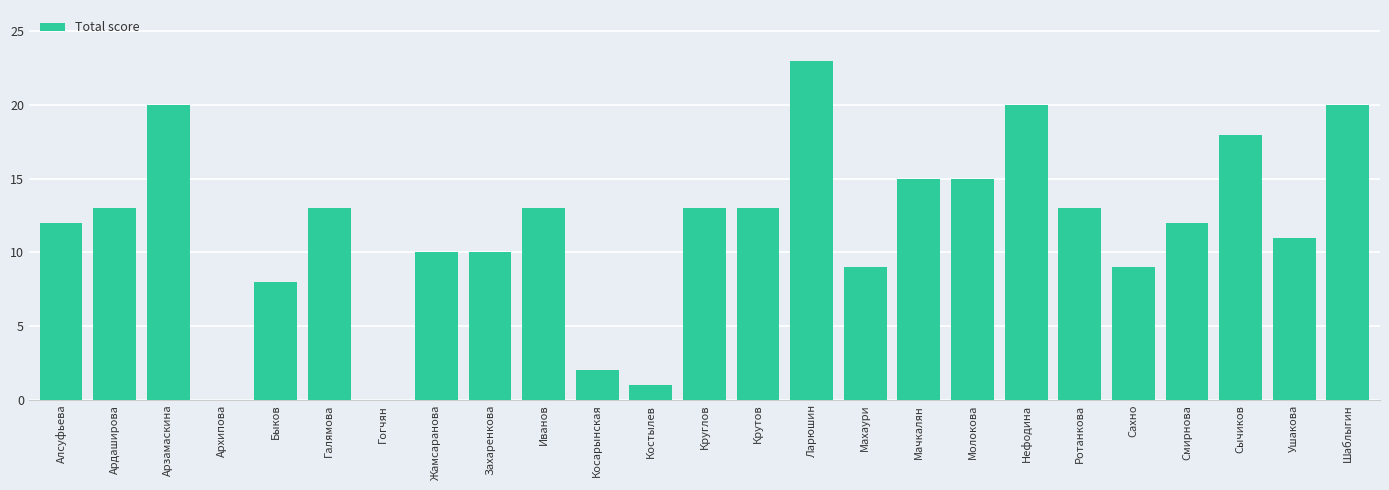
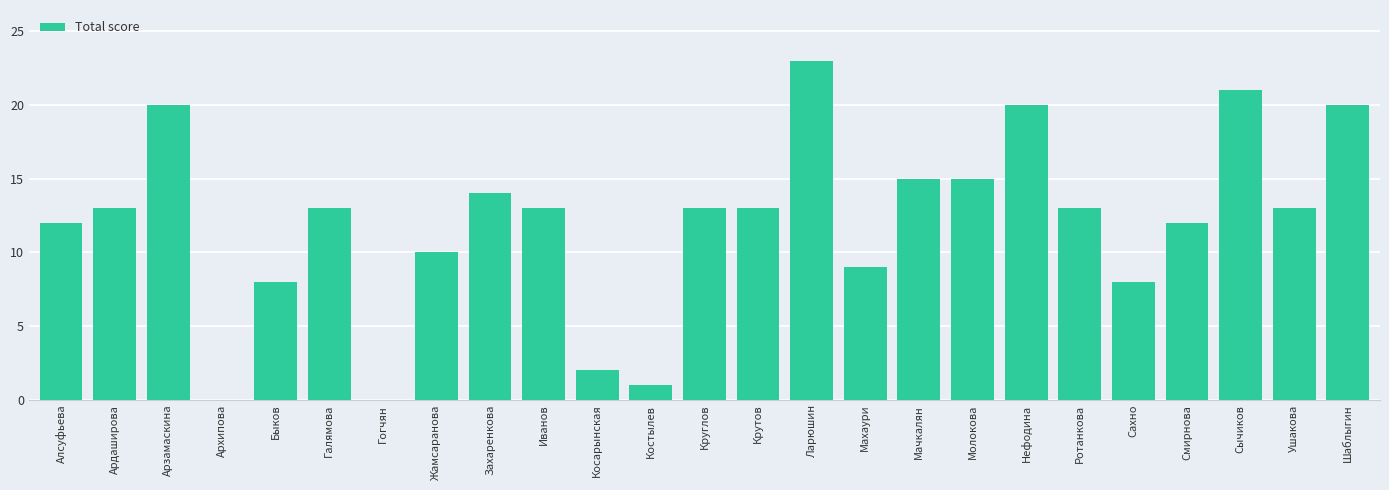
  {
    "Алсуфьева": 12,
    "Ардаширова": 13,
    "Арзамаскина": 20,
    "Архипова": 0,
    "Быков": 8,
    "Галямова": 13,
    "Гогчян": 0,
    "Жамсаранова": 10,
-   "Захаренкова": 10,
+   "Захаренкова": 14,
    "Иванов": 13,
    "Косарынская": 2,
    "Костылев": 1,
    "Круглов": 13,
    "Крутов": 13,
    "Ларюшин": 23,
    "Махаури": 9,
    "Мачкалян": 15,
    "Молокова": 15,
    "Нефодина": 20,
    "Ротанкова": 13,
-   "Сахно": 9,
+   "Сахно": 8,
    "Смирнова": 12,
-   "Сычиков": 18,
-   "Ушакова": 11,
+   "Сычиков": 21,
+   "Ушакова": 13,
    "Шаблыгин": 20
  }
